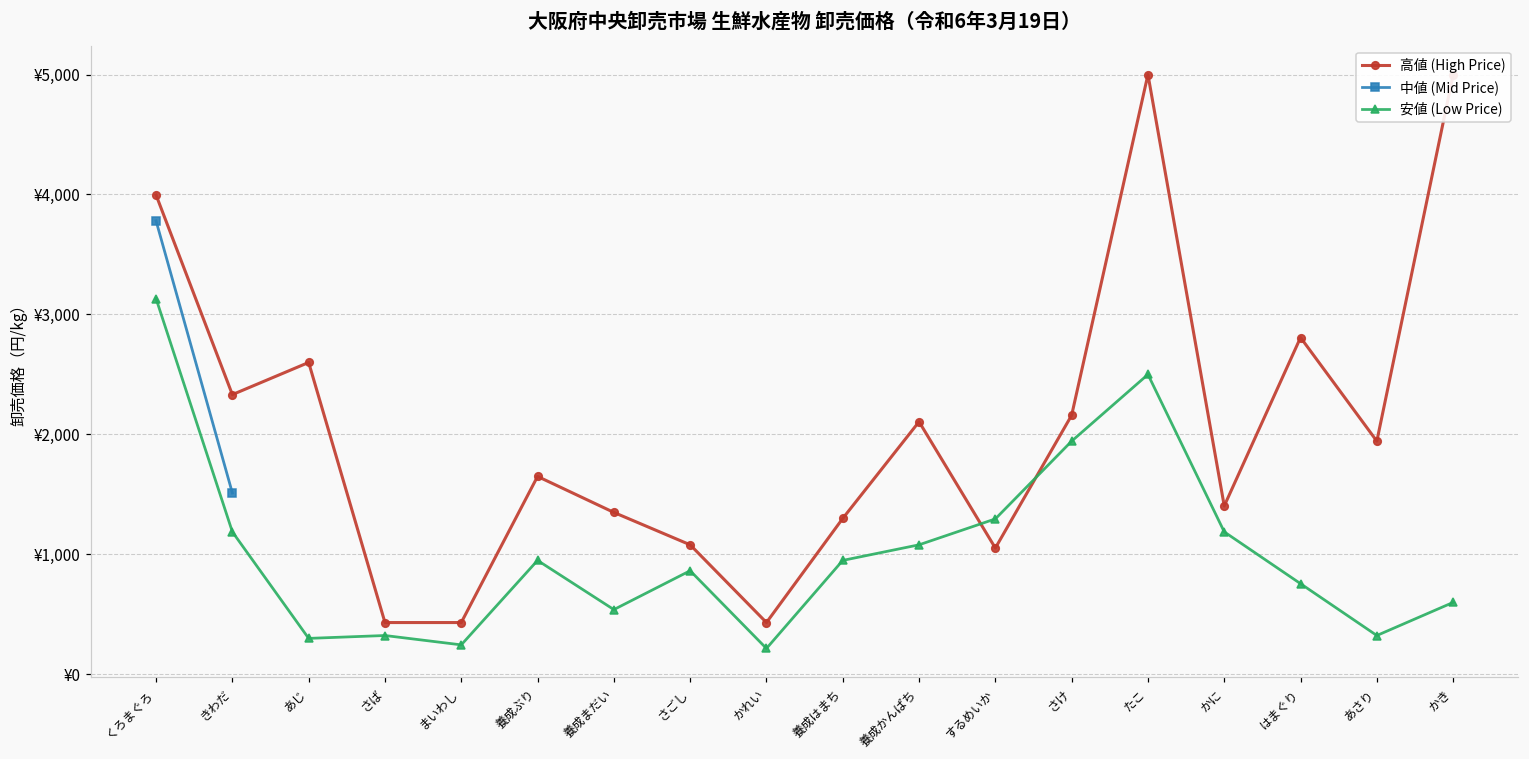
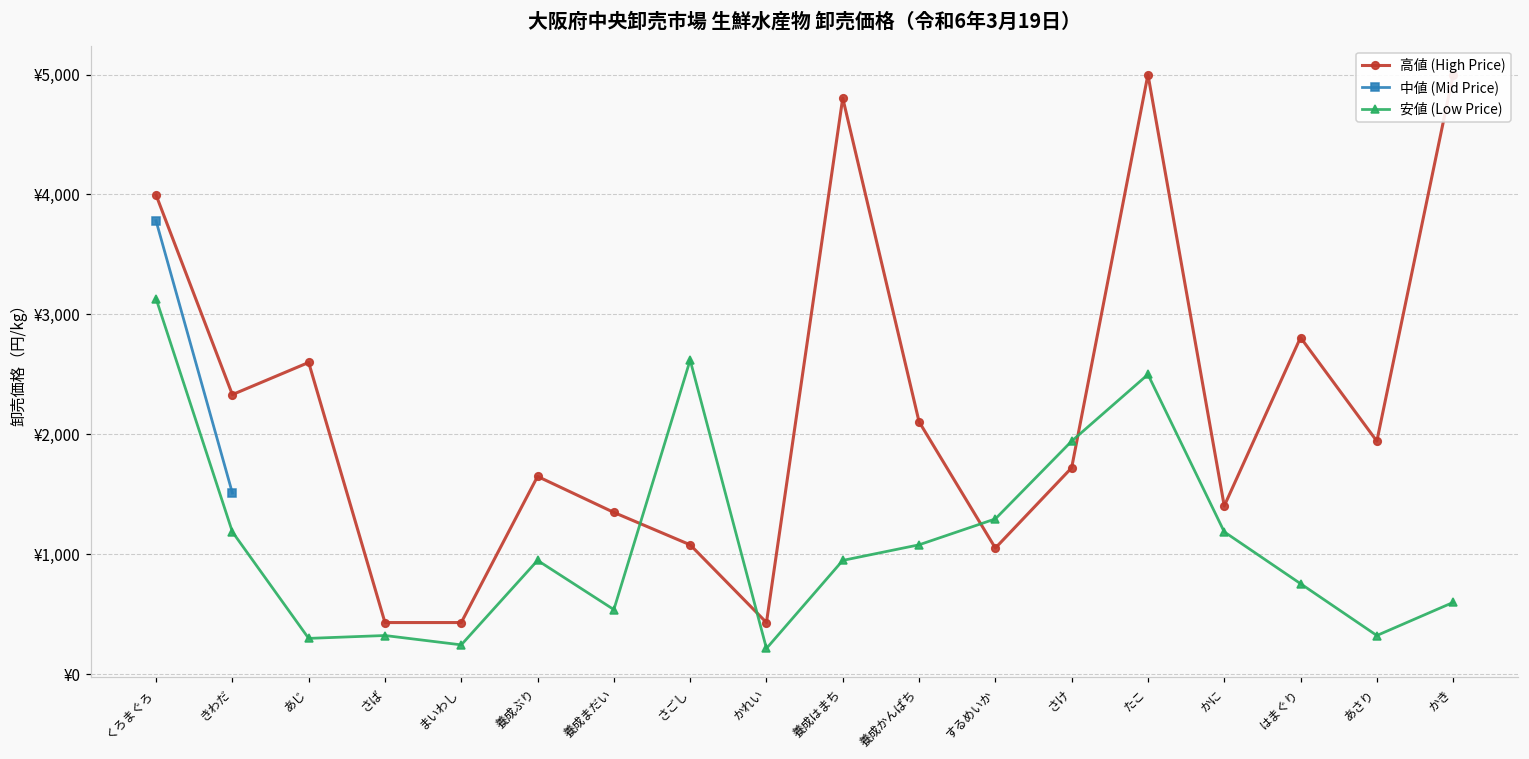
  {
    "高値 (High Price)": {
      "くろまぐろ": "¥4,000",
      "きわだ": "¥2,330",
      "あじ": "¥2,600",
      "さば": "¥430",
      "まいわし": "¥430",
      "養成ぶり": "¥1,650",
      "養成まだい": "¥1,350",
      "さごし": "¥1,080",
      "かれい": "¥430",
-     "養成はまち": "¥1,300",
+     "養成はまち": "¥4,800",
      "養成かんぱち": "¥2,110",
      "するめいか": "¥1,050",
-     "さけ": "¥2,160",
+     "さけ": "¥1,720",
      "たこ": "¥5,000",
      "かに": "¥1,400",
      "はまぐり": "¥2,810",
      "あさり": "¥1,940"
    },
    "中値 (Mid Price)": {
      "くろまぐろ": "¥3,780",
      "きわだ": "¥1,510"
    },
    "安値 (Low Price)": {
      "くろまぐろ": "¥3,130",
      "きわだ": "¥1,190",
      "あじ": "¥300",
      "さば": "¥320",
      "まいわし": "¥250",
      "養成ぶり": "¥950",
      "養成まだい": "¥540",
-     "さごし": "¥860",
+     "さごし": "¥2,620",
      "かれい": "¥220",
      "養成はまち": "¥950",
      "養成かんぱち": "¥1,080",
      "するめいか": "¥1,300",
      "さけ": "¥1,940",
      "たこ": "¥2,500",
      "かに": "¥1,190",
      "はまぐり": "¥760",
      "あさり": "¥320",
      "かき": "¥600"
    }
  }
